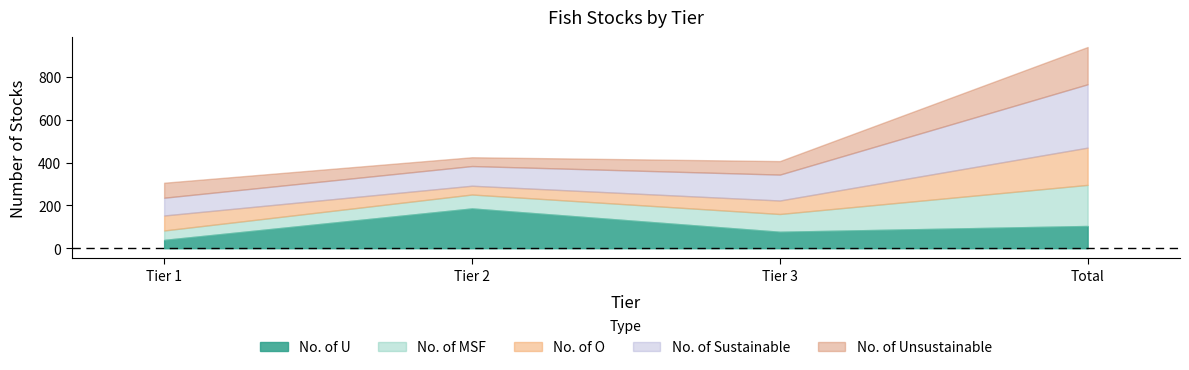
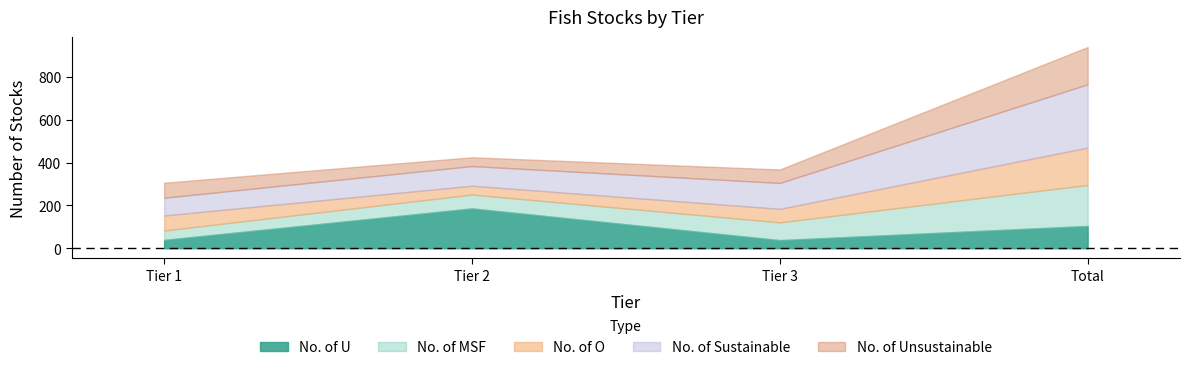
  {
    "No. of U": {
      "Tier 1": 40,
      "Tier 2": 190,
-     "Tier 3": 80,
+     "Tier 3": 40,
      "Total": 100
    }
  }
